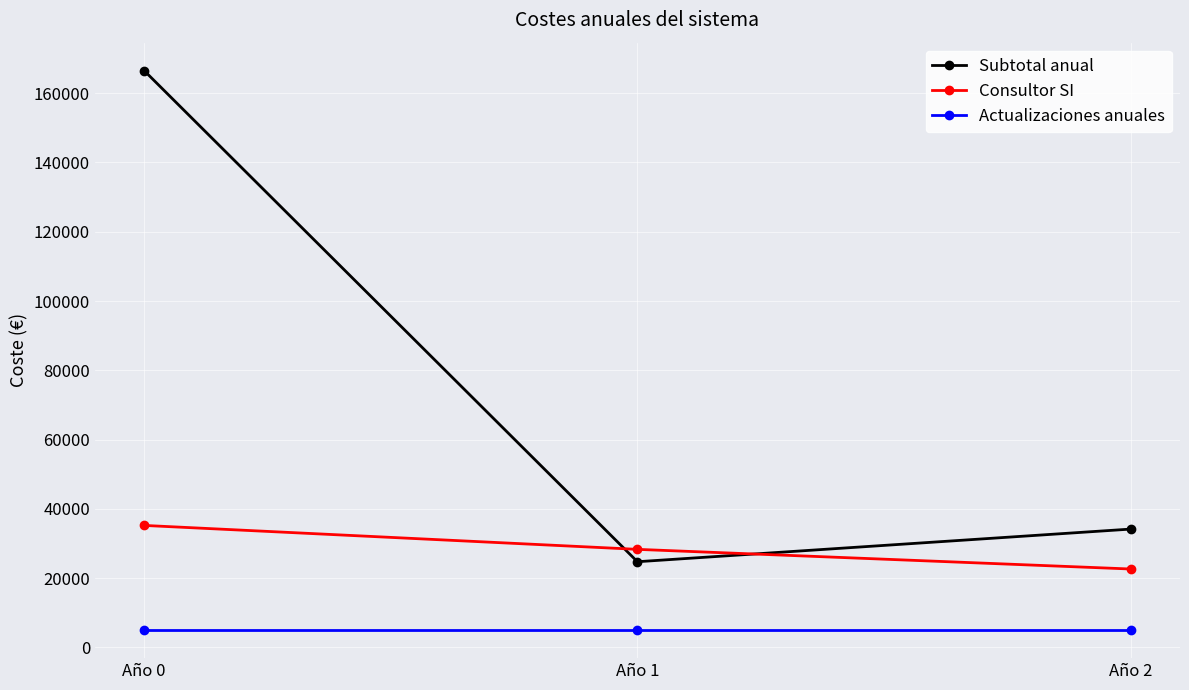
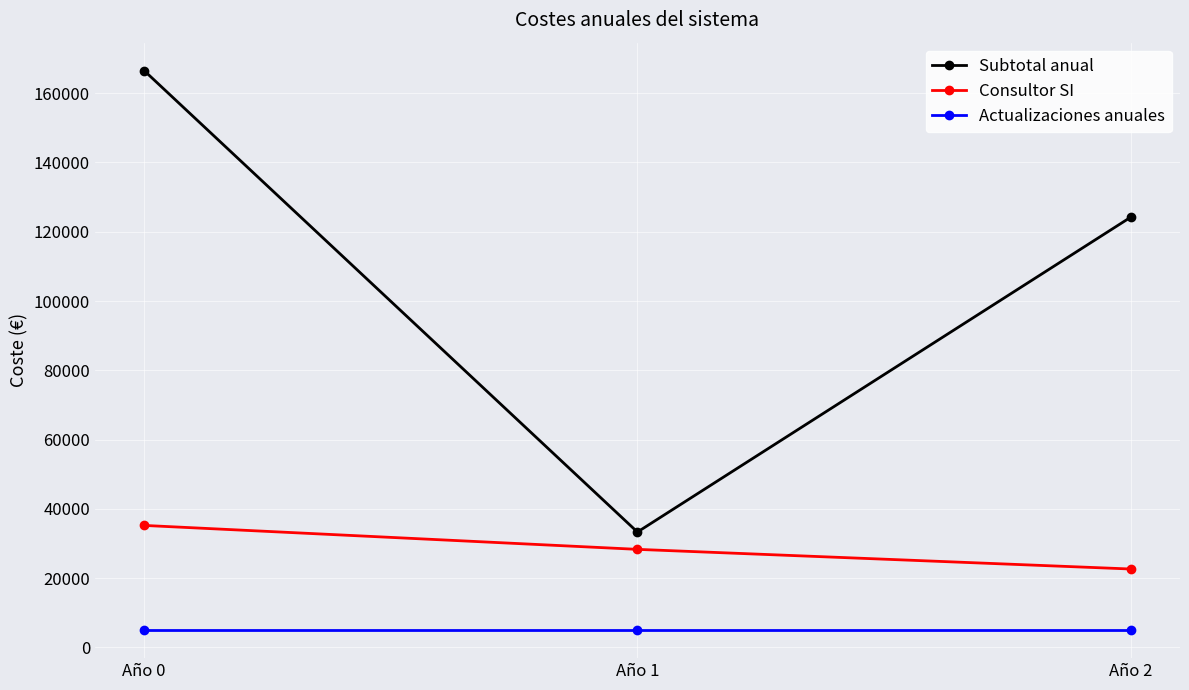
  {
    "Subtotal anual": {
      "Año 0": 167000,
-     "Año 1": 25000,
-     "Año 2": 34000
+     "Año 1": 33000,
+     "Año 2": 124000
    },
    "Consultor SI": {
      "Año 0": 35000,
      "Año 1": 28000,
      "Año 2": 23000
    },
    "Actualizaciones anuales": {
      "Año 0": 5000,
      "Año 1": 5000,
      "Año 2": 5000
    }
  }
